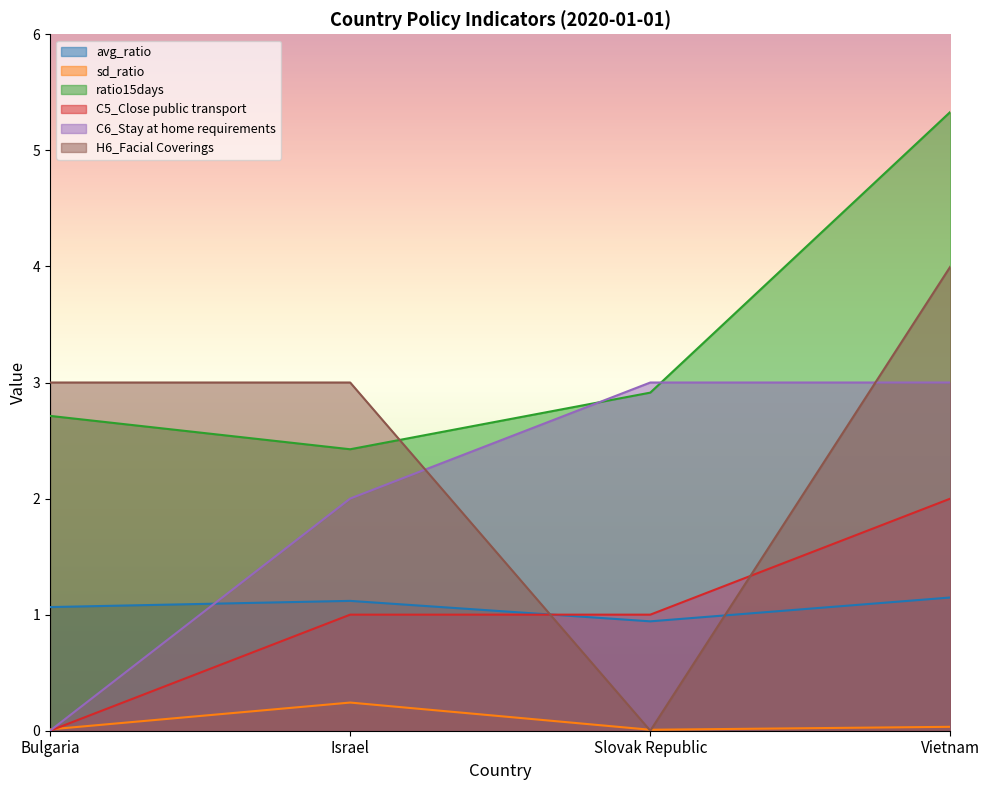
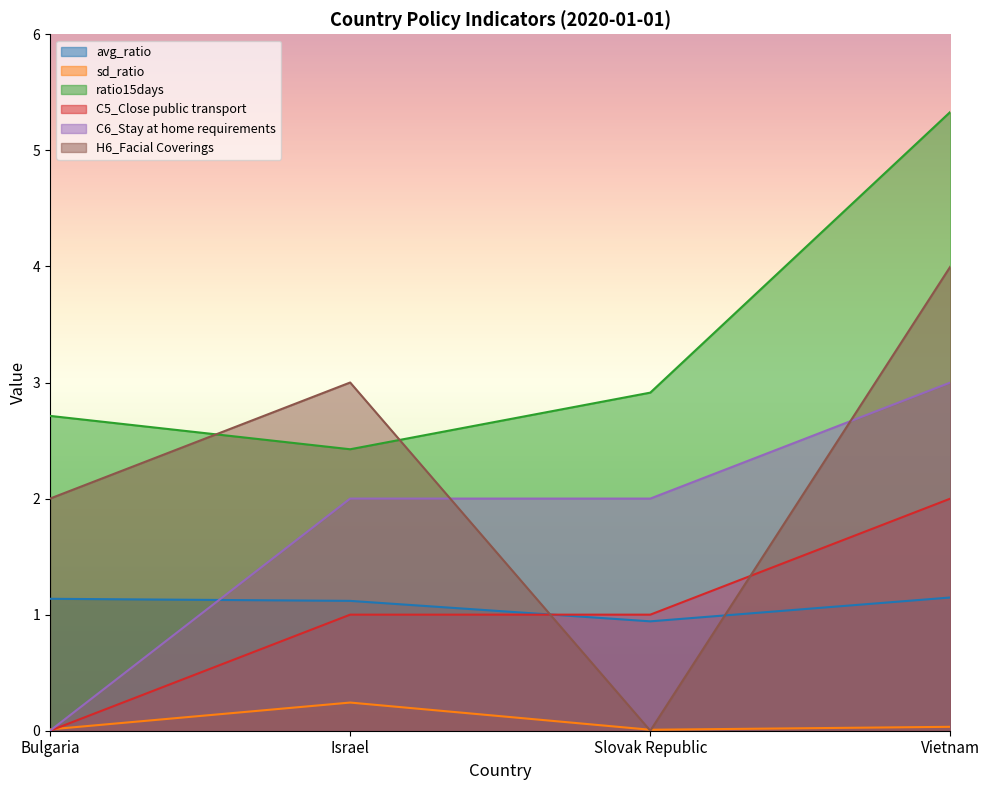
  {
    "avg_ratio": {
-     "Bulgaria": 1.07,
+     "Bulgaria": 1.14,
      "Israel": 1.12,
      "Slovak Republic": 0.94,
      "Vietnam": 1.15
    },
    "sd_ratio": {
      "Israel": 0.24,
      "Vietnam": 0.03
    },
    "ratio15days": {
      "Bulgaria": 2.71,
      "Israel": 2.42,
      "Slovak Republic": 2.91,
      "Vietnam": 5.33
    },
    "C5_Close public transport": {
      "Israel": 1.00,
      "Slovak Republic": 1.00,
      "Vietnam": 2.00
    },
    "C6_Stay at home requirements": {
      "Israel": 2,
-     "Slovak Republic": 3,
+     "Slovak Republic": 2,
      "Vietnam": 3
    },
    "H6_Facial Coverings": {
-     "Bulgaria": 3,
+     "Bulgaria": 2,
      "Israel": 3,
      "Vietnam": 4
    }
  }
